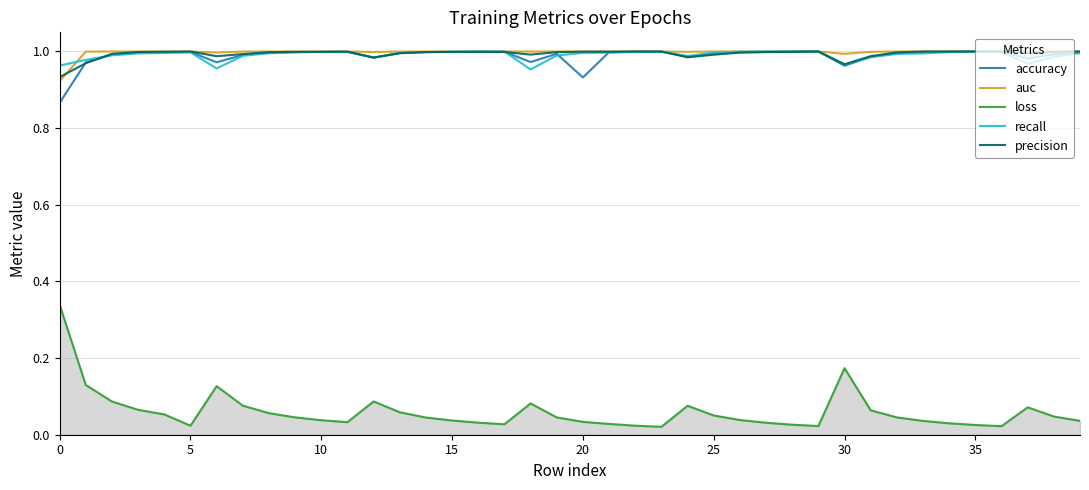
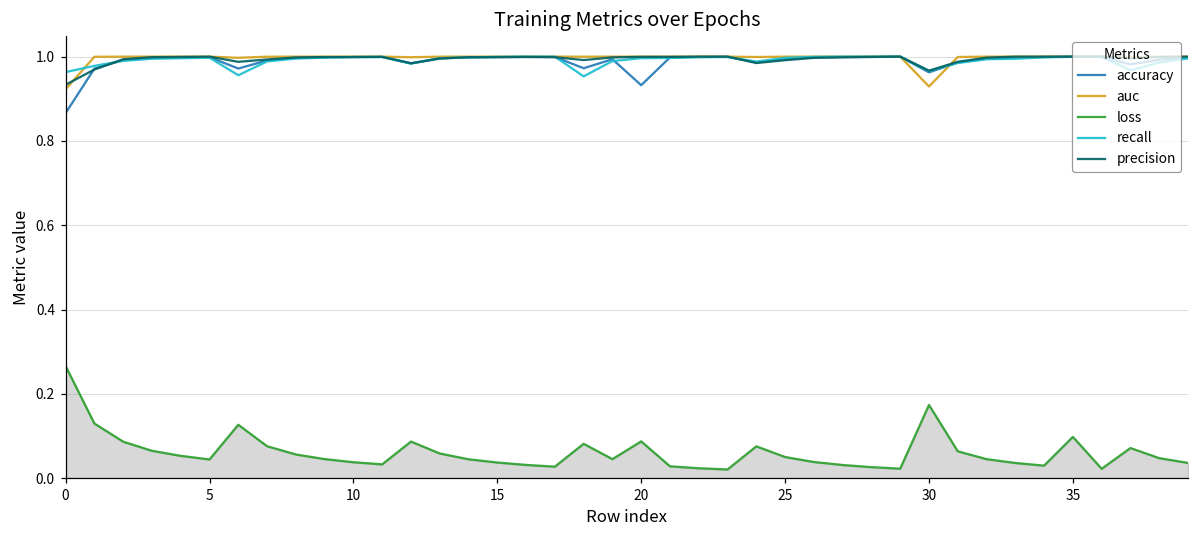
  {
    "accuracy": {
      "0": 0.87,
      "20": 0.93
    },
    "auc": {
      "0": 0.92,
-     "30": 0.99
+     "30": 0.93
    },
    "loss": {
-     "0": 0.34,
-     "5": 0.02,
+     "0": 0.27,
+     "5": 0.04,
      "10": 0.04,
      "15": 0.04,
-     "20": 0.03,
+     "20": 0.09,
      "25": 0.05,
      "30": 0.17,
-     "35": 0.03
+     "35": 0.10
    },
    "recall": {
      "0": 0.96
    },
    "precision": {
      "0": 0.93
    }
  }
